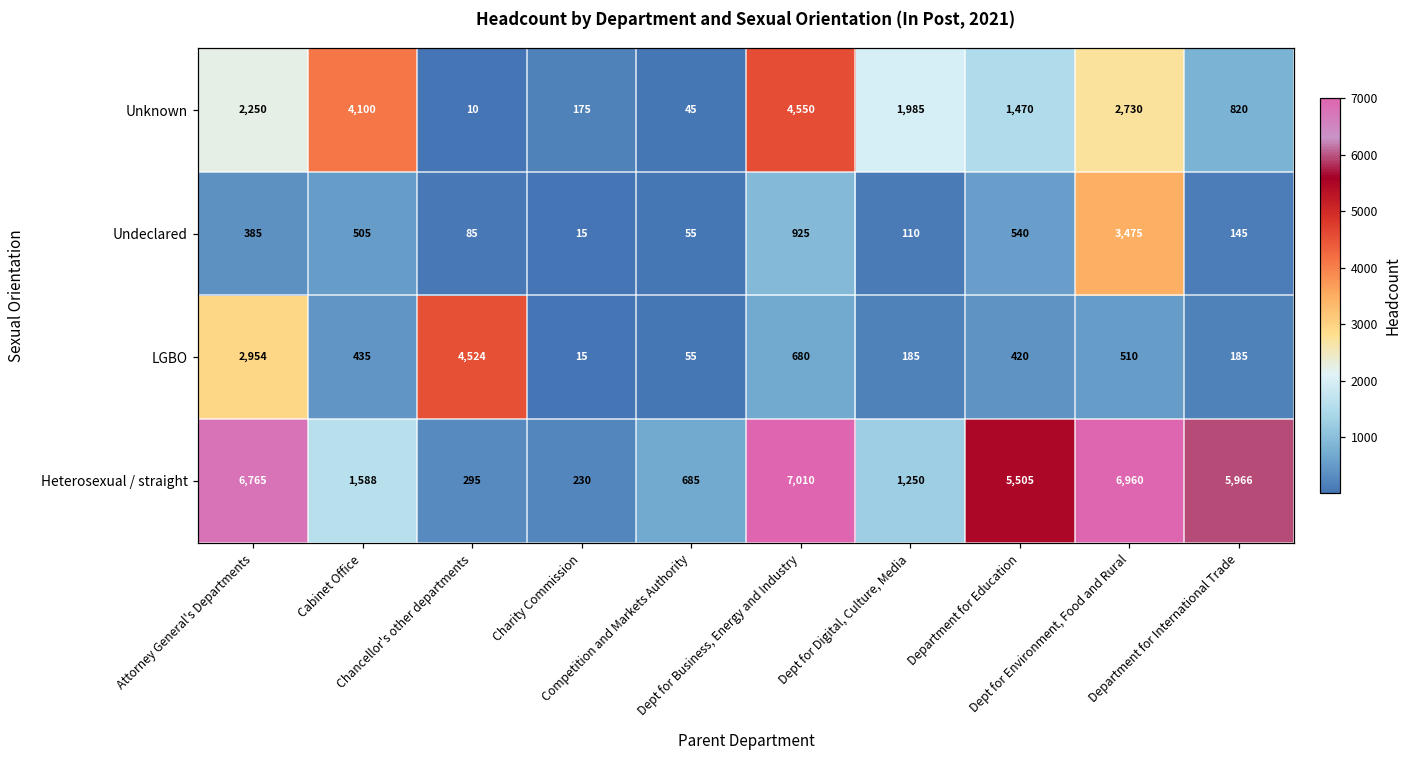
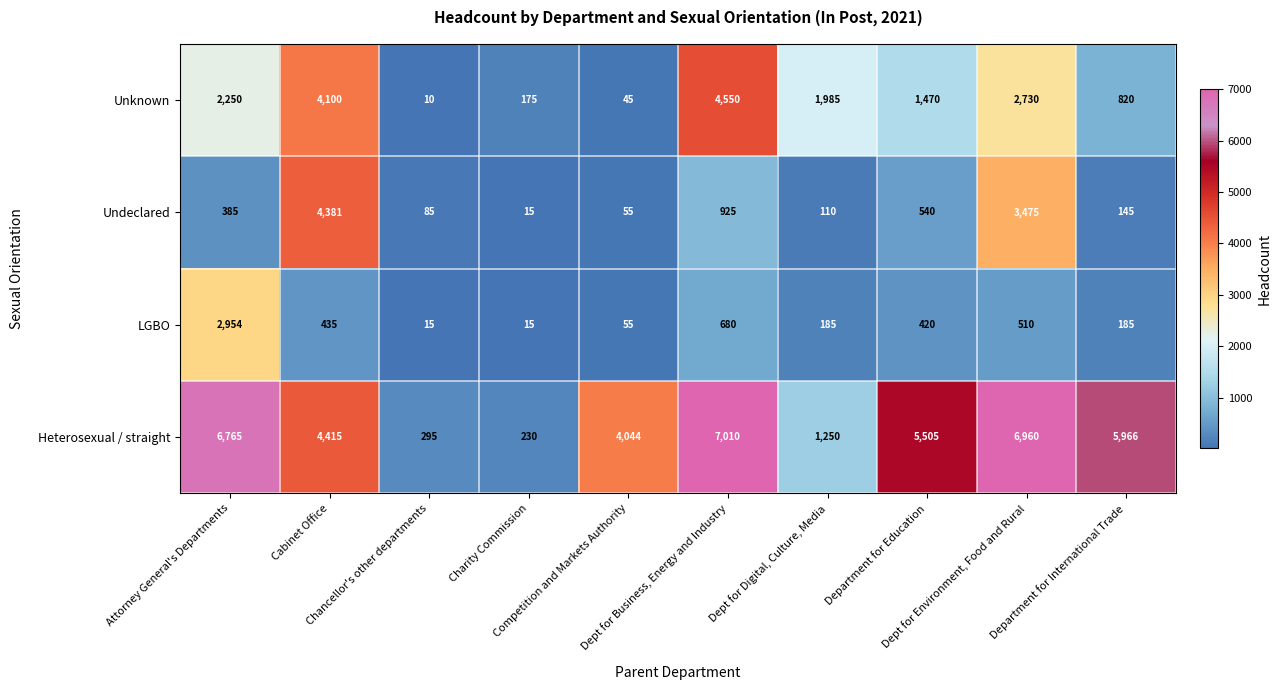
  {
    "Unknown": {
      "Attorney General's Departments": "2,250",
      "Cabinet Office": "4,100",
      "Chancellor's other departments": "10",
      "Charity Commission": "175",
      "Competition and Markets Authority": "45",
      "Dept for Business, Energy and Industry": "4,550",
      "Dept for Digital, Culture, Media": "1,985",
      "Department for Education": "1,470",
      "Dept for Environment, Food and Rural": "2,730",
      "Department for International Trade": "820"
    },
    "Undeclared": {
      "Attorney General's Departments": "385",
-     "Cabinet Office": "505",
+     "Cabinet Office": "4,381",
      "Chancellor's other departments": "85",
      "Charity Commission": "15",
      "Competition and Markets Authority": "55",
      "Dept for Business, Energy and Industry": "925",
      "Dept for Digital, Culture, Media": "110",
      "Department for Education": "540",
      "Dept for Environment, Food and Rural": "3,475",
      "Department for International Trade": "145"
    },
    "LGBO": {
      "Attorney General's Departments": "2,954",
      "Cabinet Office": "435",
-     "Chancellor's other departments": "4,524",
+     "Chancellor's other departments": "15",
      "Charity Commission": "15",
      "Competition and Markets Authority": "55",
      "Dept for Business, Energy and Industry": "680",
      "Dept for Digital, Culture, Media": "185",
      "Department for Education": "420",
      "Dept for Environment, Food and Rural": "510",
      "Department for International Trade": "185"
    },
    "Heterosexual / straight": {
      "Attorney General's Departments": "6,765",
-     "Cabinet Office": "1,588",
+     "Cabinet Office": "4,415",
      "Chancellor's other departments": "295",
      "Charity Commission": "230",
-     "Competition and Markets Authority": "685",
+     "Competition and Markets Authority": "4,044",
      "Dept for Business, Energy and Industry": "7,010",
      "Dept for Digital, Culture, Media": "1,250",
      "Department for Education": "5,505",
      "Dept for Environment, Food and Rural": "6,960",
      "Department for International Trade": "5,966"
    }
  }
